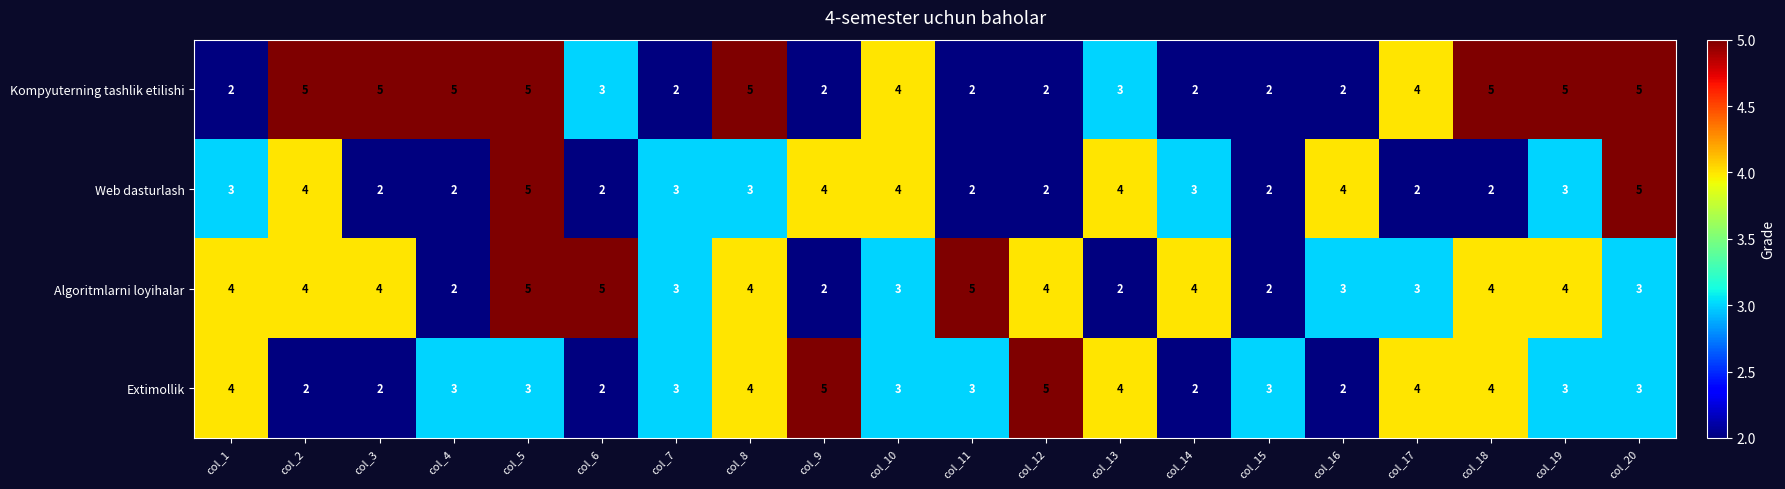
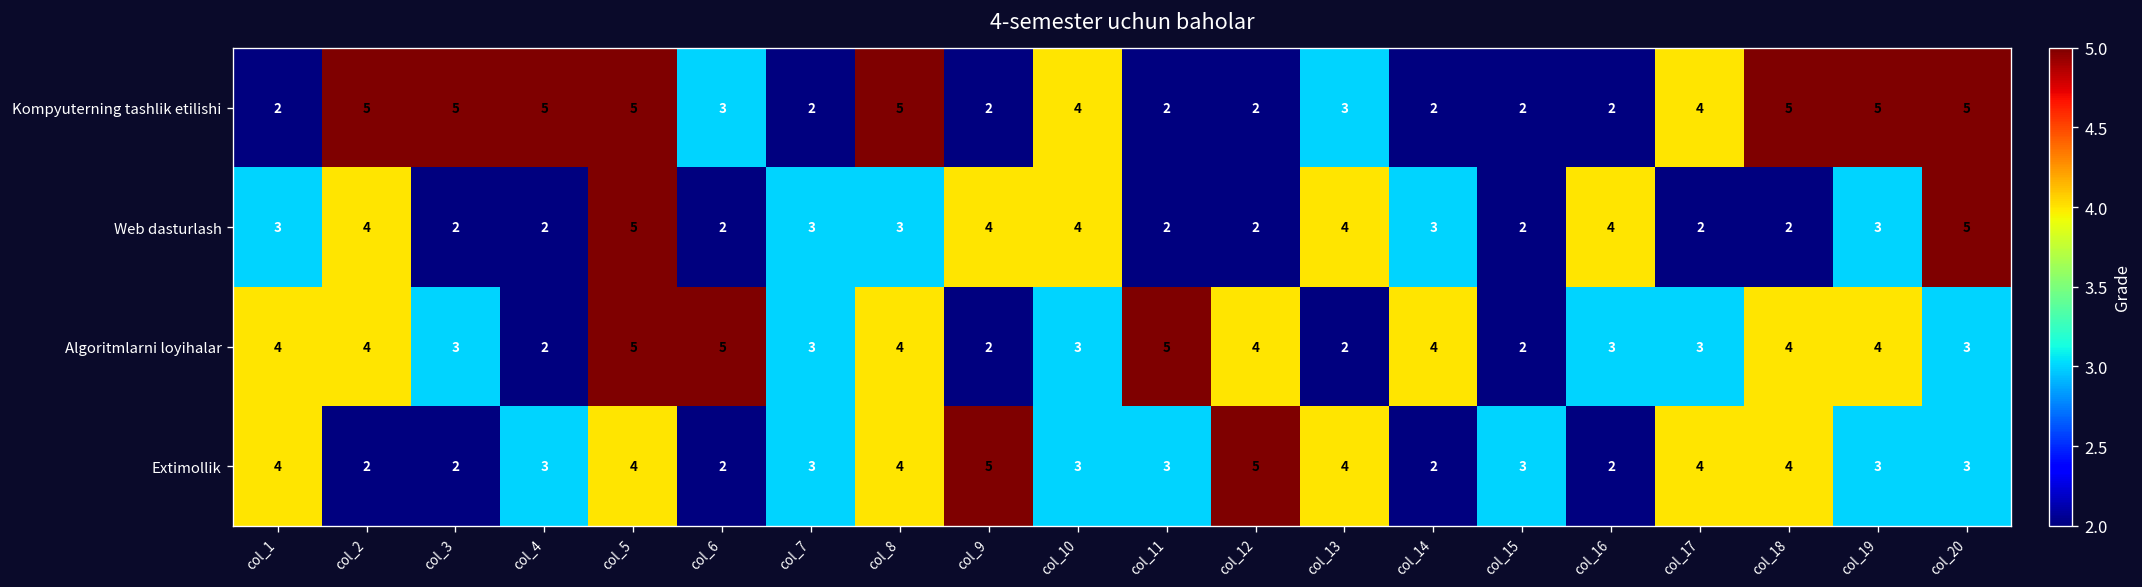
  {
    "Kompyuterning tashlik etilishi": {
      "col_1": 2,
      "col_2": 5,
      "col_3": 5,
      "col_4": 5,
      "col_5": 5,
      "col_6": 3,
      "col_7": 2,
      "col_8": 5,
      "col_9": 2,
      "col_10": 4,
      "col_11": 2,
      "col_12": 2,
      "col_13": 3,
      "col_14": 2,
      "col_15": 2,
      "col_16": 2,
      "col_17": 4,
      "col_18": 5,
      "col_19": 5,
      "col_20": 5
    },
    "Web dasturlash": {
      "col_1": 3,
      "col_2": 4,
      "col_3": 2,
      "col_4": 2,
      "col_5": 5,
      "col_6": 2,
      "col_7": 3,
      "col_8": 3,
      "col_9": 4,
      "col_10": 4,
      "col_11": 2,
      "col_12": 2,
      "col_13": 4,
      "col_14": 3,
      "col_15": 2,
      "col_16": 4,
      "col_17": 2,
      "col_18": 2,
      "col_19": 3,
      "col_20": 5
    },
    "Algoritmlarni loyihalar": {
      "col_1": 4,
      "col_2": 4,
-     "col_3": 4,
+     "col_3": 3,
      "col_4": 2,
      "col_5": 5,
      "col_6": 5,
      "col_7": 3,
      "col_8": 4,
      "col_9": 2,
      "col_10": 3,
      "col_11": 5,
      "col_12": 4,
      "col_13": 2,
      "col_14": 4,
      "col_15": 2,
      "col_16": 3,
      "col_17": 3,
      "col_18": 4,
      "col_19": 4,
      "col_20": 3
    },
    "Extimollik": {
      "col_1": 4,
      "col_2": 2,
      "col_3": 2,
      "col_4": 3,
-     "col_5": 3,
+     "col_5": 4,
      "col_6": 2,
      "col_7": 3,
      "col_8": 4,
      "col_9": 5,
      "col_10": 3,
      "col_11": 3,
      "col_12": 5,
      "col_13": 4,
      "col_14": 2,
      "col_15": 3,
      "col_16": 2,
      "col_17": 4,
      "col_18": 4,
      "col_19": 3,
      "col_20": 3
    }
  }
